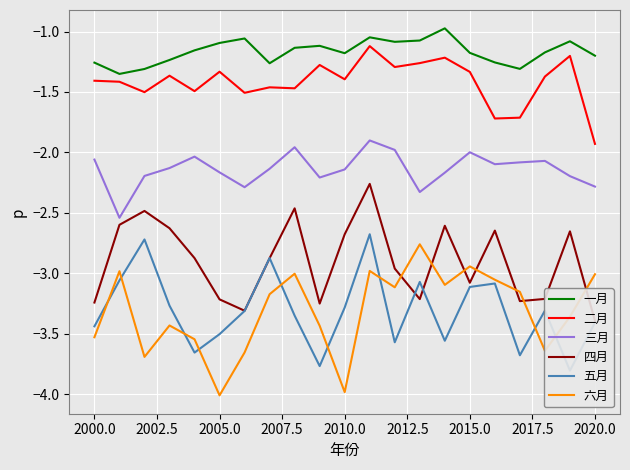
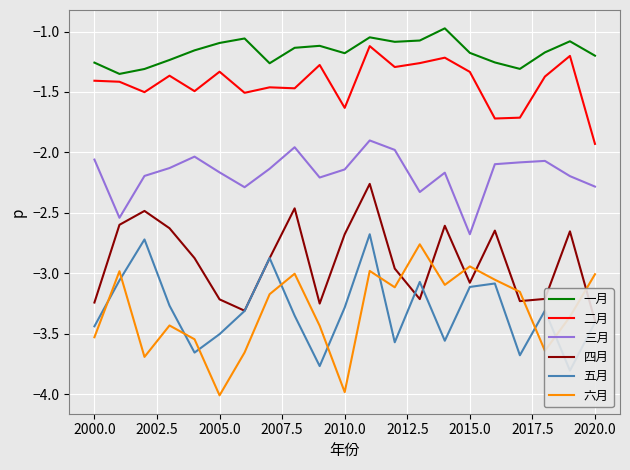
  {
    "一月": {
      "2000.0": -1.26,
      "2005.0": -1.09,
      "2010.0": -1.18,
      "2015.0": -1.18,
      "2020.0": -1.20
    },
    "二月": {
      "2000.0": -1.41,
      "2005.0": -1.33,
-     "2010.0": -1.40,
+     "2010.0": -1.63,
      "2015.0": -1.33,
      "2020.0": -1.93
    },
    "三月": {
      "2000.0": -2.06,
      "2005.0": -2.17,
      "2010.0": -2.14,
-     "2015.0": -2.00,
+     "2015.0": -2.68,
      "2020.0": -2.28
    },
    "四月": {
      "2000.0": -3.24,
      "2005.0": -3.22,
      "2010.0": -2.68,
      "2015.0": -3.08
    },
    "五月": {
      "2000.0": -3.44,
      "2005.0": -3.50,
      "2010.0": -3.28,
      "2015.0": -3.11
    },
    "六月": {
      "2000.0": -3.53,
      "2005.0": -4.01,
      "2010.0": -3.98,
      "2015.0": -2.94,
      "2020.0": -3.01
    }
  }
